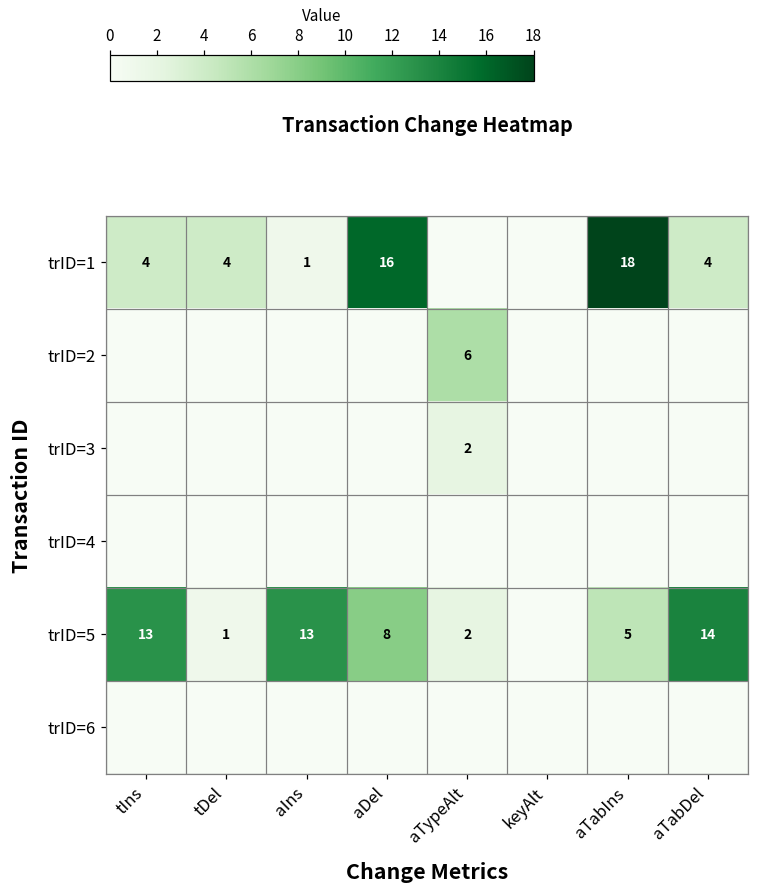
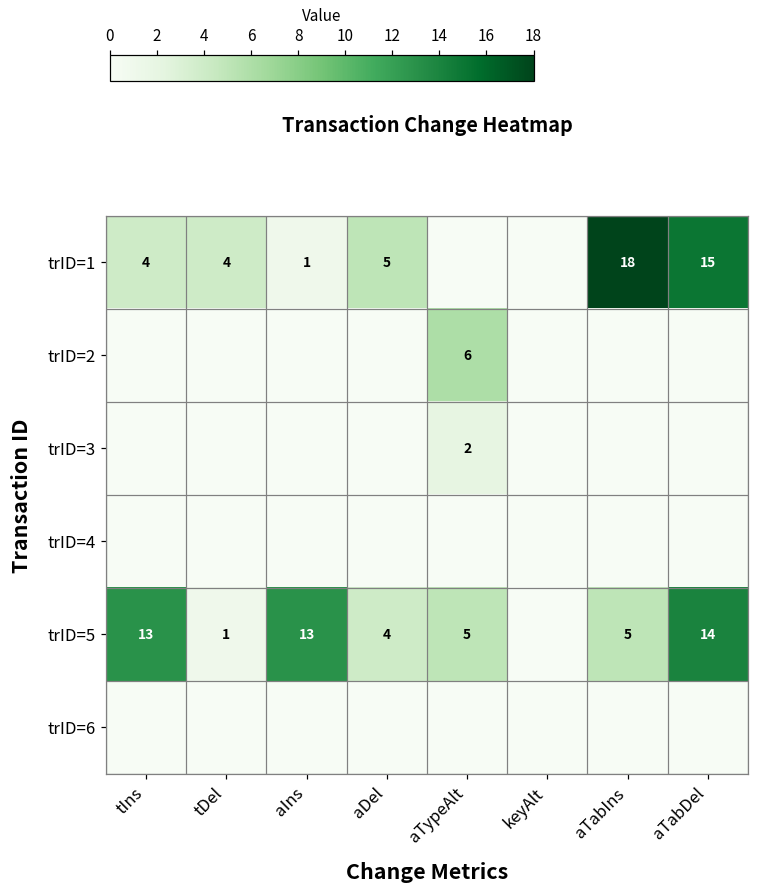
  {
    "trID=1": {
      "tIns": 4,
      "tDel": 4,
      "aIns": 1,
-     "aDel": 16,
+     "aDel": 5,
      "aTabIns": 18,
-     "aTabDel": 4
+     "aTabDel": 15
    },
    "trID=2": {
      "aTypeAlt": 6
    },
    "trID=3": {
      "aTypeAlt": 2
    },
    "trID=5": {
      "tIns": 13,
      "tDel": 1,
      "aIns": 13,
-     "aDel": 8,
-     "aTypeAlt": 2,
+     "aDel": 4,
+     "aTypeAlt": 5,
      "aTabIns": 5,
      "aTabDel": 14
    }
  }
